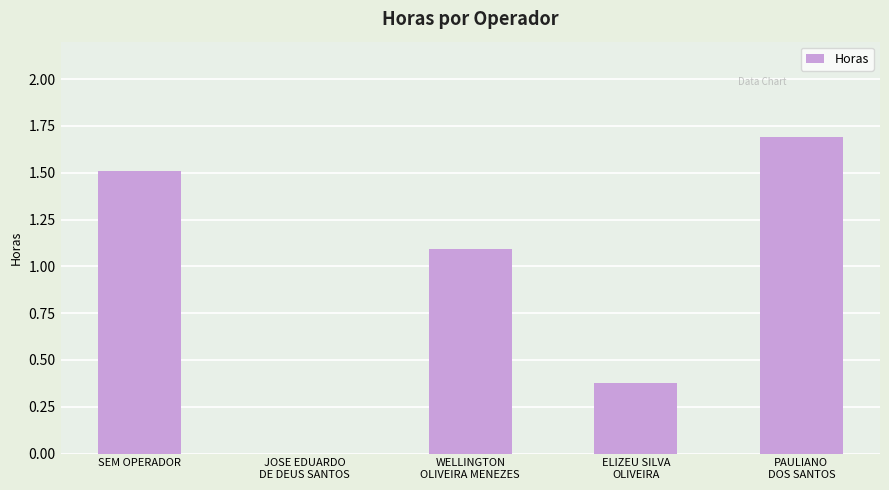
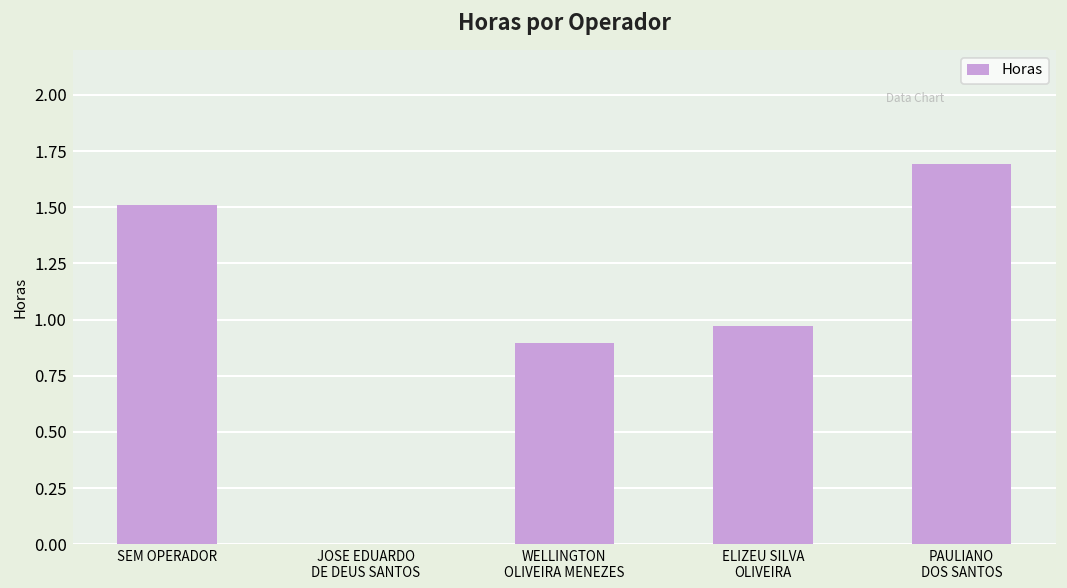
  {
    "SEM OPERADOR": 1.51,
    "JOSE EDUARDO DE DEUS SANTOS": 0.00,
-   "WELLINGTON OLIVEIRA MENEZES": 1.09,
-   "ELIZEU SILVA OLIVEIRA": 0.38,
+   "WELLINGTON OLIVEIRA MENEZES": 0.90,
+   "ELIZEU SILVA OLIVEIRA": 0.97,
    "PAULIANO DOS SANTOS": 1.69
  }
